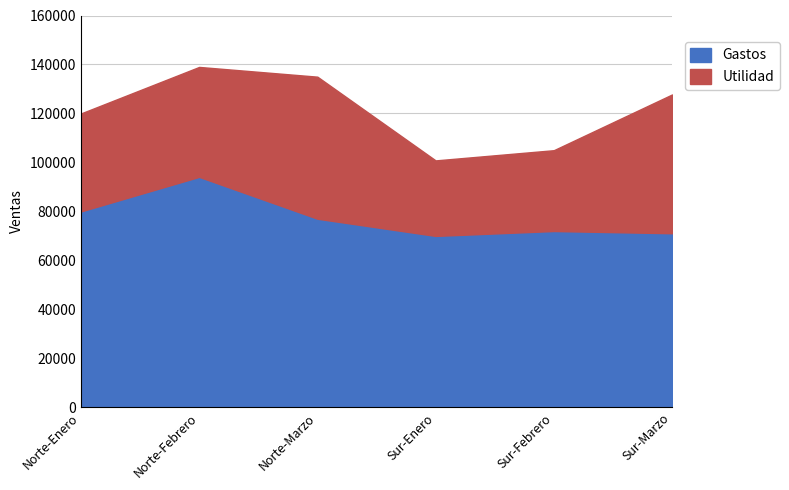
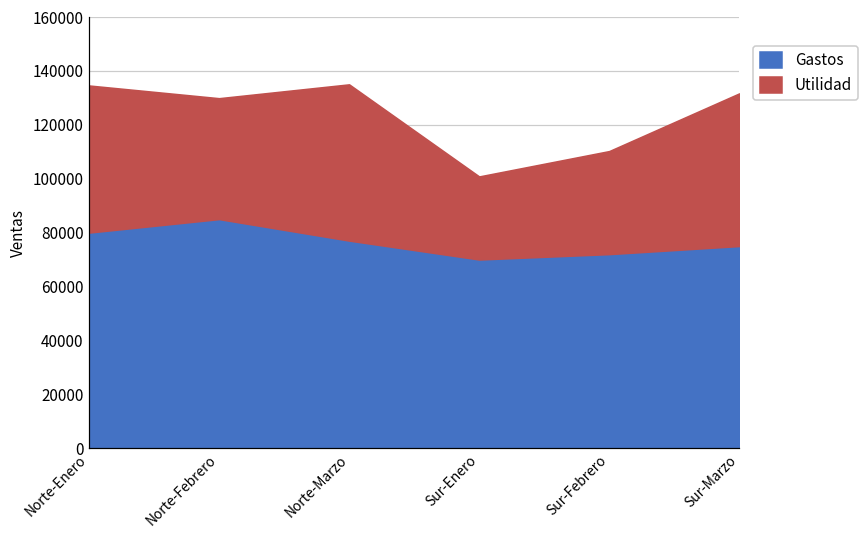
  {
    "Gastos": {
      "Norte-Enero": 80000,
-     "Norte-Febrero": 94000,
+     "Norte-Febrero": 85000,
      "Norte-Marzo": 77000,
      "Sur-Enero": 70000,
      "Sur-Febrero": 72000,
-     "Sur-Marzo": 71000
+     "Sur-Marzo": 75000
    },
    "Utilidad": {
-     "Norte-Enero": 40000,
+     "Norte-Enero": 55000,
      "Norte-Febrero": 45000,
      "Norte-Marzo": 58000,
      "Sur-Enero": 31000,
-     "Sur-Febrero": 33000,
+     "Sur-Febrero": 38000,
      "Sur-Marzo": 57000
    }
  }
